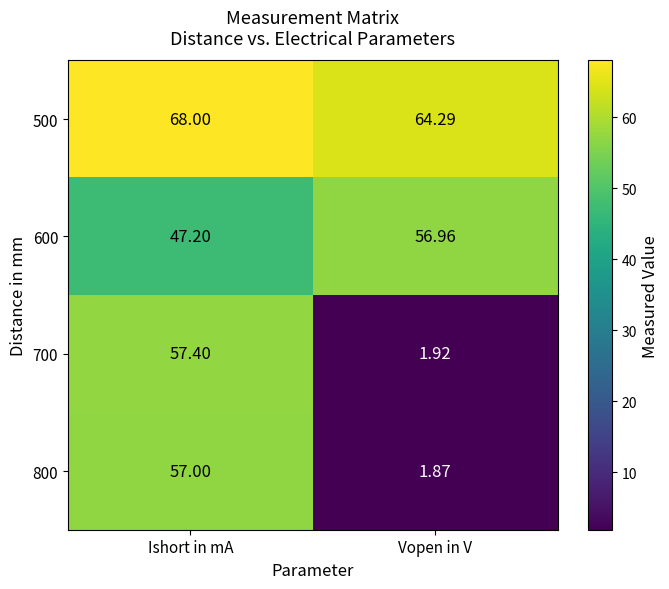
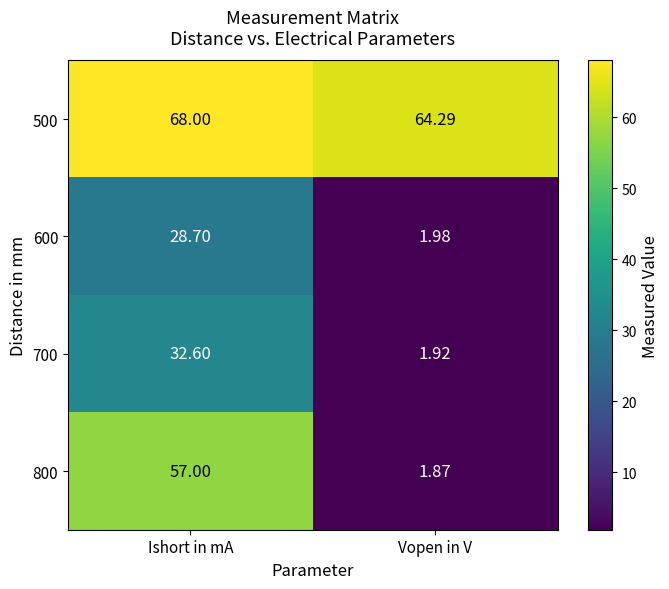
  {
    "500": {
      "Ishort in mA": 68.00,
      "Vopen in V": 64.29
    },
    "600": {
-     "Ishort in mA": 47.20,
-     "Vopen in V": 56.96
+     "Ishort in mA": 28.70,
+     "Vopen in V": 1.98
    },
    "700": {
-     "Ishort in mA": 57.40,
+     "Ishort in mA": 32.60,
      "Vopen in V": 1.92
    },
    "800": {
      "Ishort in mA": 57.00,
      "Vopen in V": 1.87
    }
  }
